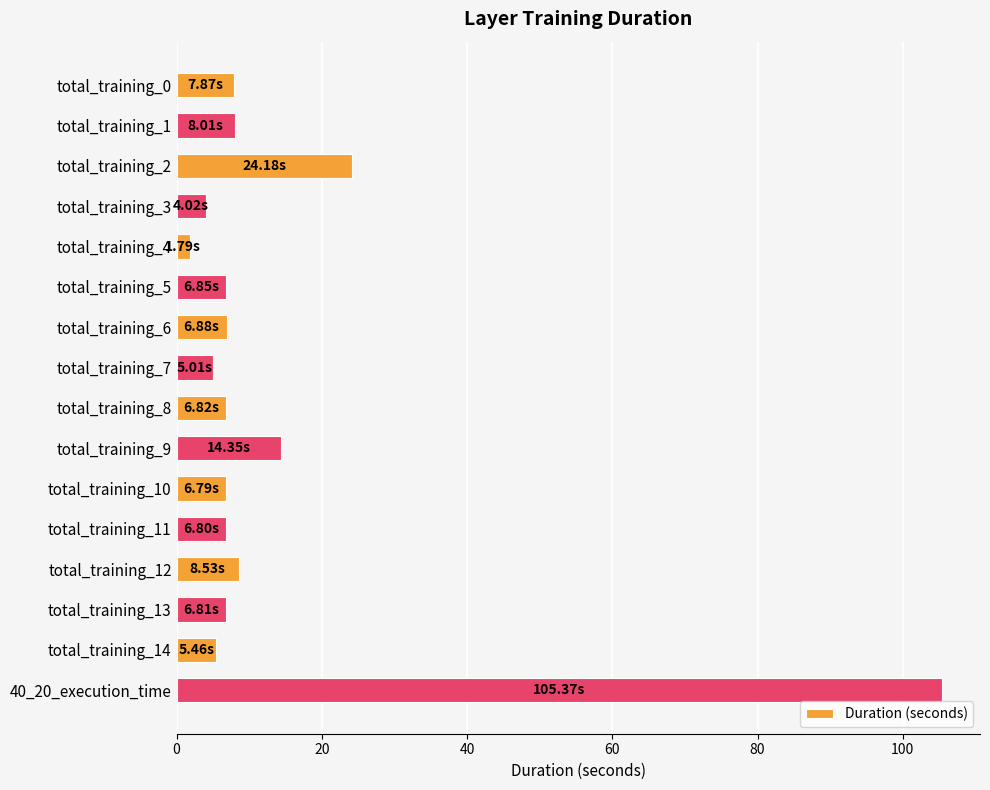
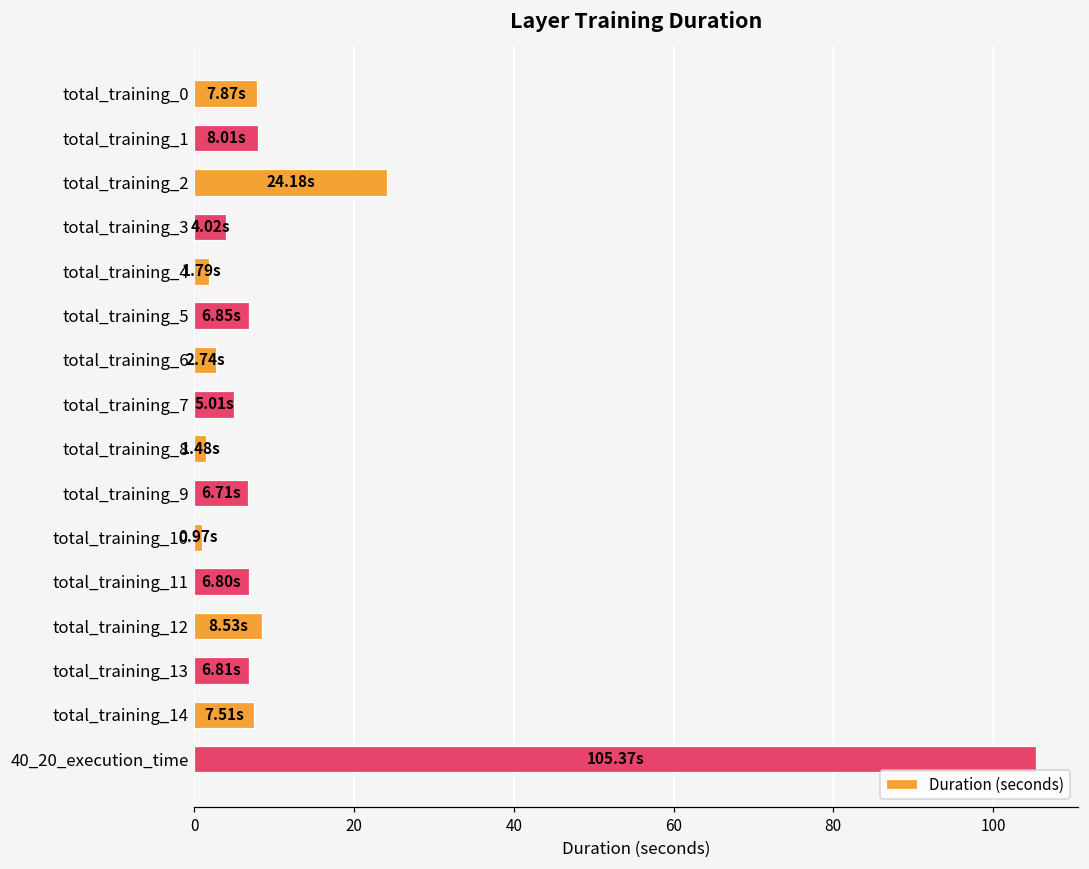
  {
    "total_training_0": "7.87s",
    "total_training_1": "8.01s",
    "total_training_2": "24.18s",
    "total_training_3": "4.02s",
    "total_training_4": "1.79s",
    "total_training_5": "6.85s",
-   "total_training_6": "6.88s",
+   "total_training_6": "2.74s",
    "total_training_7": "5.01s",
-   "total_training_8": "6.82s",
-   "total_training_9": "14.35s",
-   "total_training_10": "6.79s",
+   "total_training_8": "1.48s",
+   "total_training_9": "6.71s",
+   "total_training_10": "0.97s",
    "total_training_11": "6.80s",
    "total_training_12": "8.53s",
    "total_training_13": "6.81s",
-   "total_training_14": "5.46s",
+   "total_training_14": "7.51s",
    "40_20_execution_time": "105.37s"
  }
